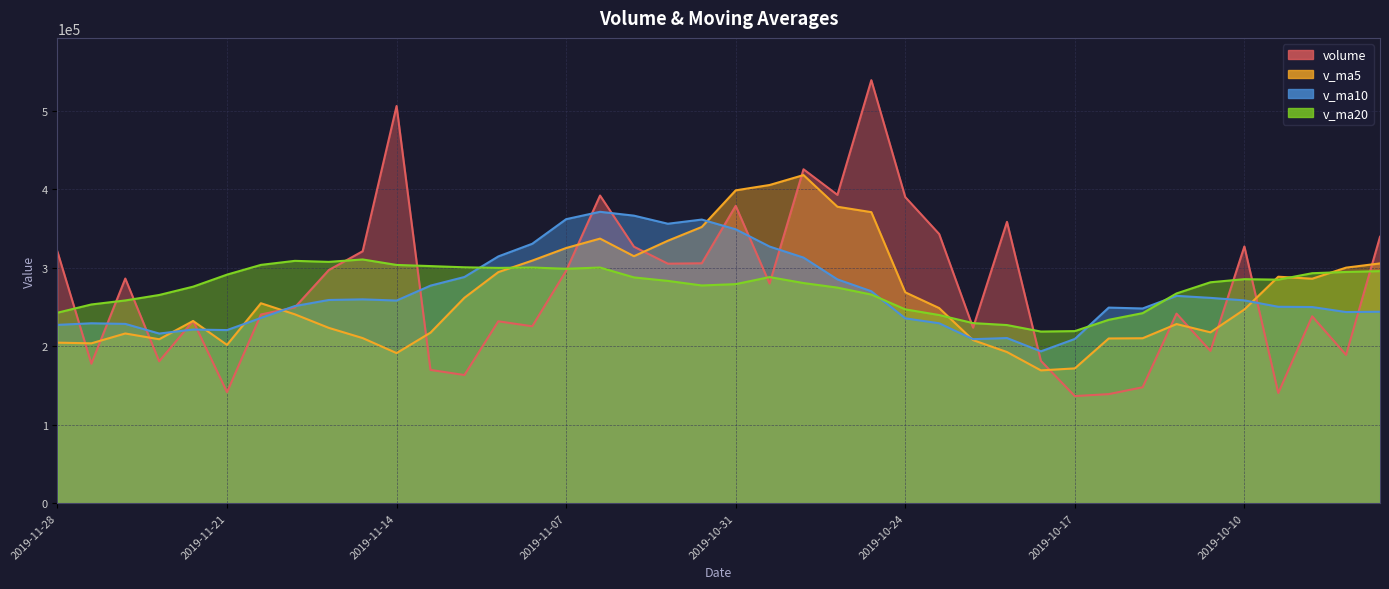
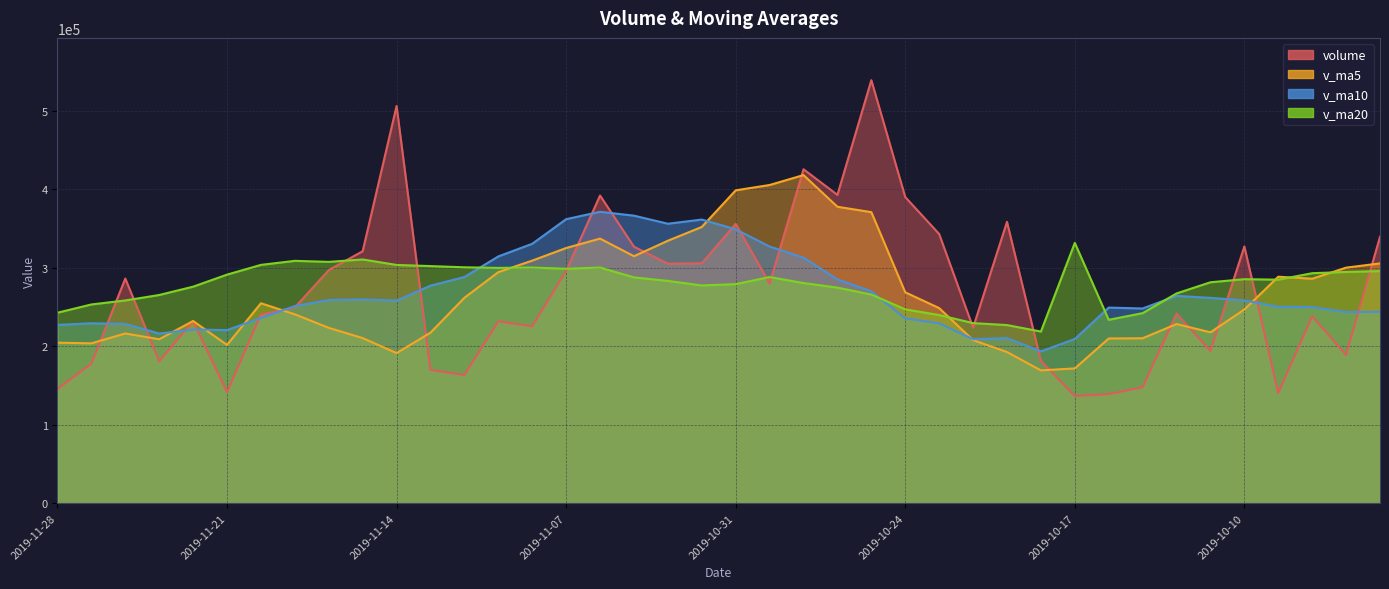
  {
    "volume": {
-     "2019-11-28": 320000,
+     "2019-11-28": 150000,
      "2019-11-21": 140000,
      "2019-11-14": 510000,
-     "2019-10-31": 380000,
+     "2019-10-31": 360000,
      "2019-10-24": 390000,
      "2019-10-17": 140000,
      "2019-10-10": 330000
    },
    "v_ma5": {
      "2019-11-28": 200000,
      "2019-11-21": 200000,
      "2019-11-14": 190000,
      "2019-11-07": 330000,
      "2019-10-31": 400000,
      "2019-10-24": 270000,
      "2019-10-17": 170000,
      "2019-10-10": 250000
    },
    "v_ma10": {
      "2019-11-28": 230000,
      "2019-11-21": 220000,
      "2019-11-14": 260000,
      "2019-11-07": 360000,
      "2019-10-31": 350000,
      "2019-10-24": 240000,
      "2019-10-17": 210000,
      "2019-10-10": 260000
    },
    "v_ma20": {
      "2019-11-28": 240000,
      "2019-11-21": 290000,
      "2019-11-14": 300000,
      "2019-10-31": 280000,
      "2019-10-24": 250000,
-     "2019-10-17": 220000,
+     "2019-10-17": 330000,
      "2019-10-10": 290000
    }
  }
